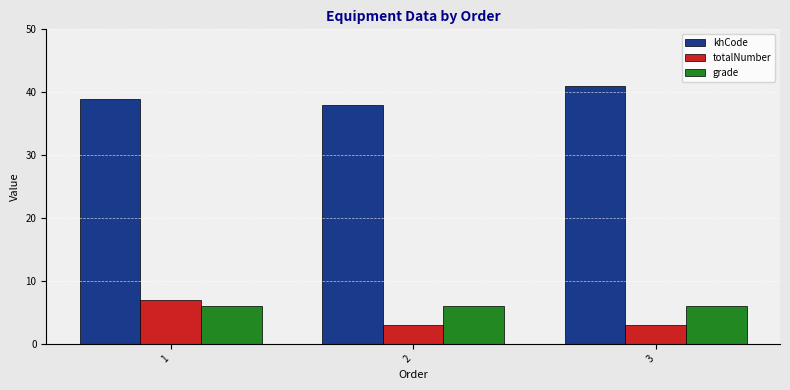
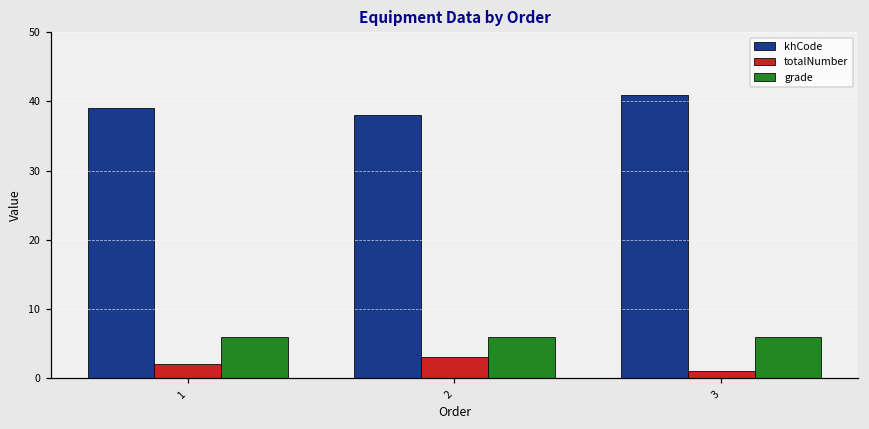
  {
    "khCode": {
      "1": 39,
      "2": 38,
      "3": 41
    },
    "totalNumber": {
-     "1": 7,
+     "1": 2,
      "2": 3,
-     "3": 3
+     "3": 1
    },
    "grade": {
      "1": 6,
      "2": 6,
      "3": 6
    }
  }
